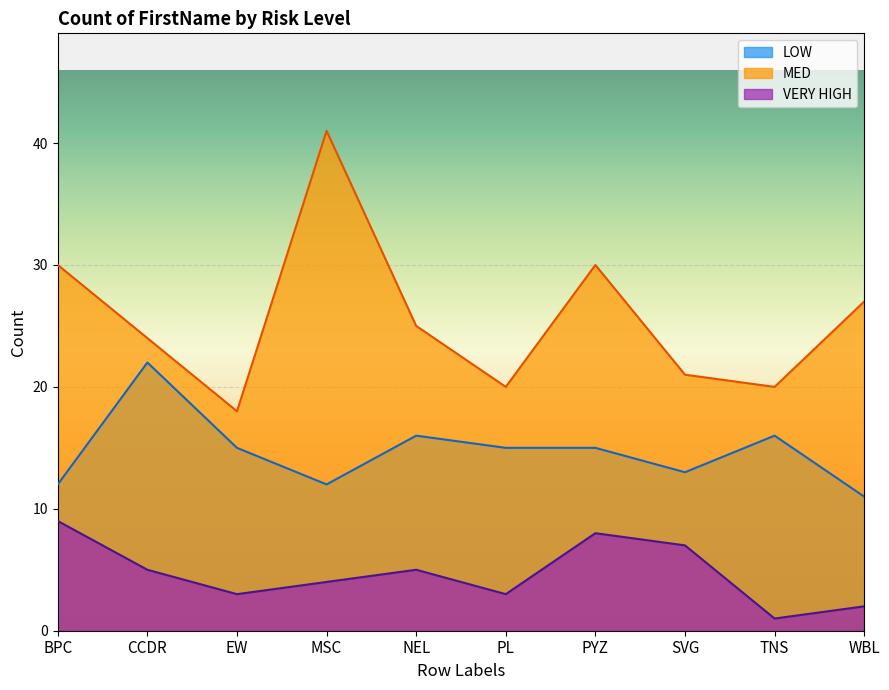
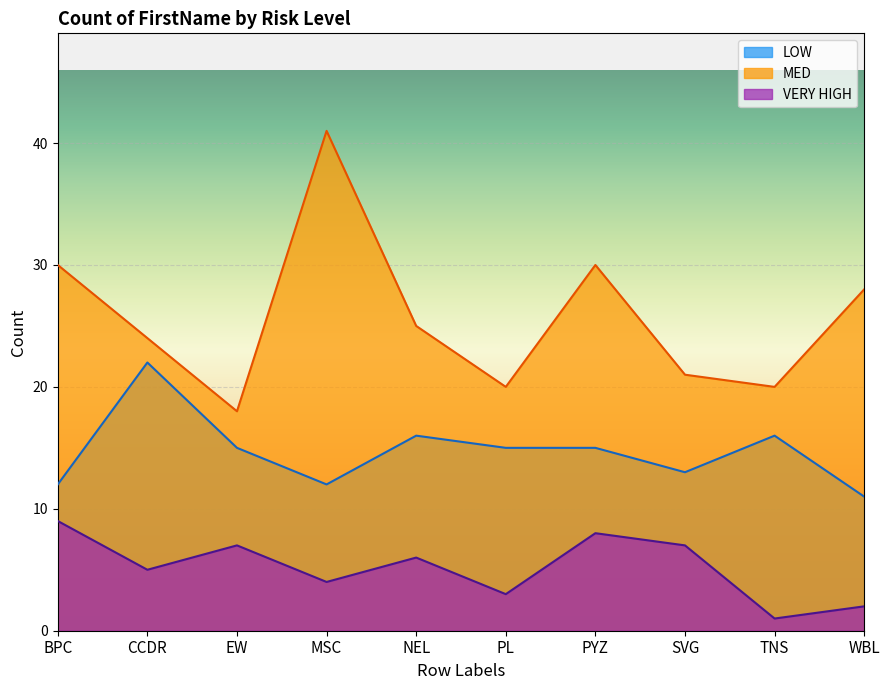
  {
    "LOW": {
      "BPC": 12,
      "CCDR": 22,
      "EW": 15,
      "MSC": 12,
      "NEL": 16,
      "PL": 15,
      "PYZ": 15,
      "SVG": 13,
      "TNS": 16,
      "WBL": 11
    },
    "MED": {
      "BPC": 30,
      "CCDR": 24,
      "EW": 18,
      "MSC": 41,
      "NEL": 25,
      "PL": 20,
      "PYZ": 30,
      "SVG": 21,
      "TNS": 20,
-     "WBL": 27
+     "WBL": 28
    },
    "VERY HIGH": {
      "BPC": 9,
      "CCDR": 5,
-     "EW": 3,
+     "EW": 7,
      "MSC": 4,
-     "NEL": 5,
+     "NEL": 6,
      "PL": 3,
      "PYZ": 8,
      "SVG": 7,
      "TNS": 1,
      "WBL": 2
    }
  }
